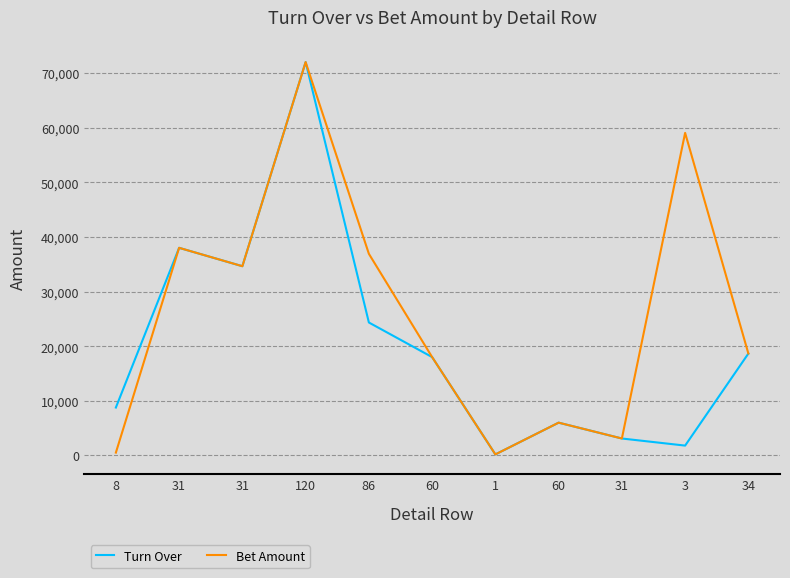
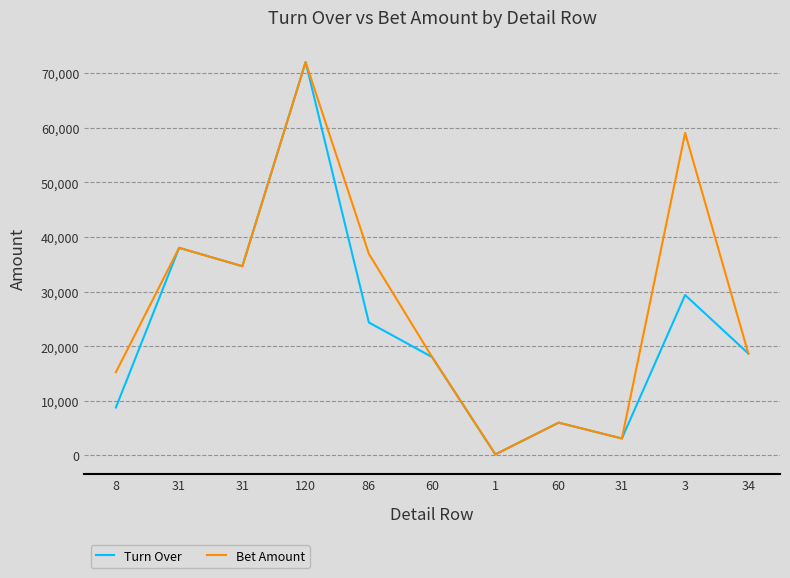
  {
    "Turn Over": {
      "8": "9,000",
      "86": "24,000",
-     "3": "2,000"
+     "3": "29,000"
    },
    "Bet Amount": {
-     "8": "1,000",
+     "8": "15,000",
      "86": "37,000",
      "3": "59,000"
    }
  }
